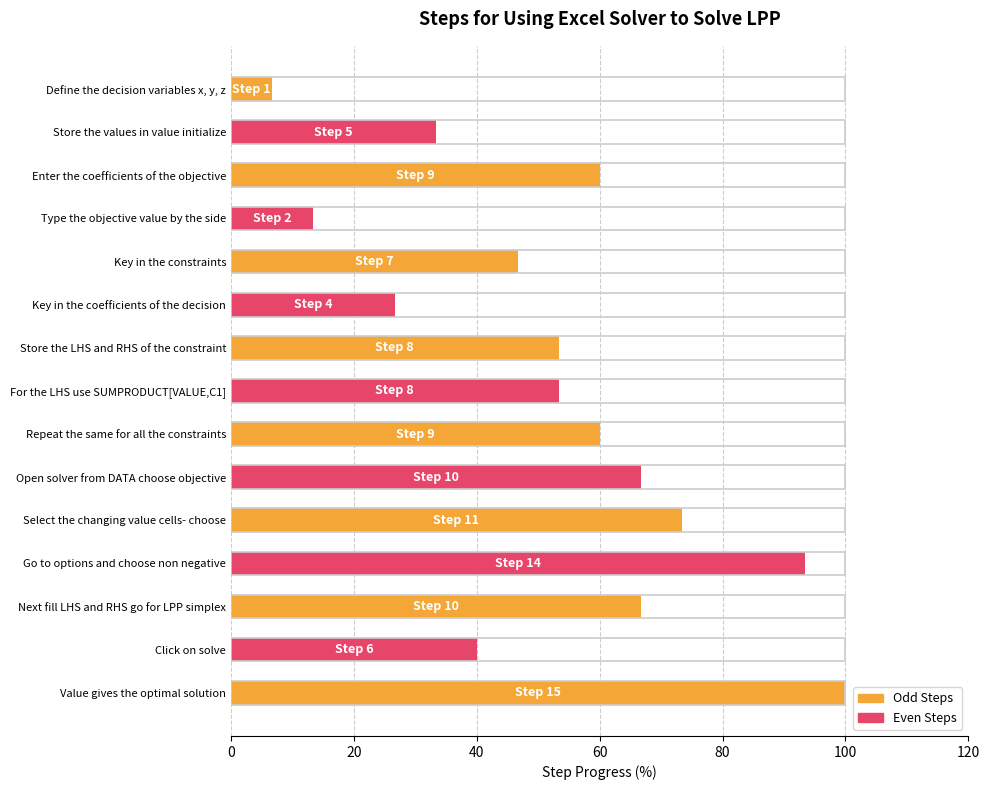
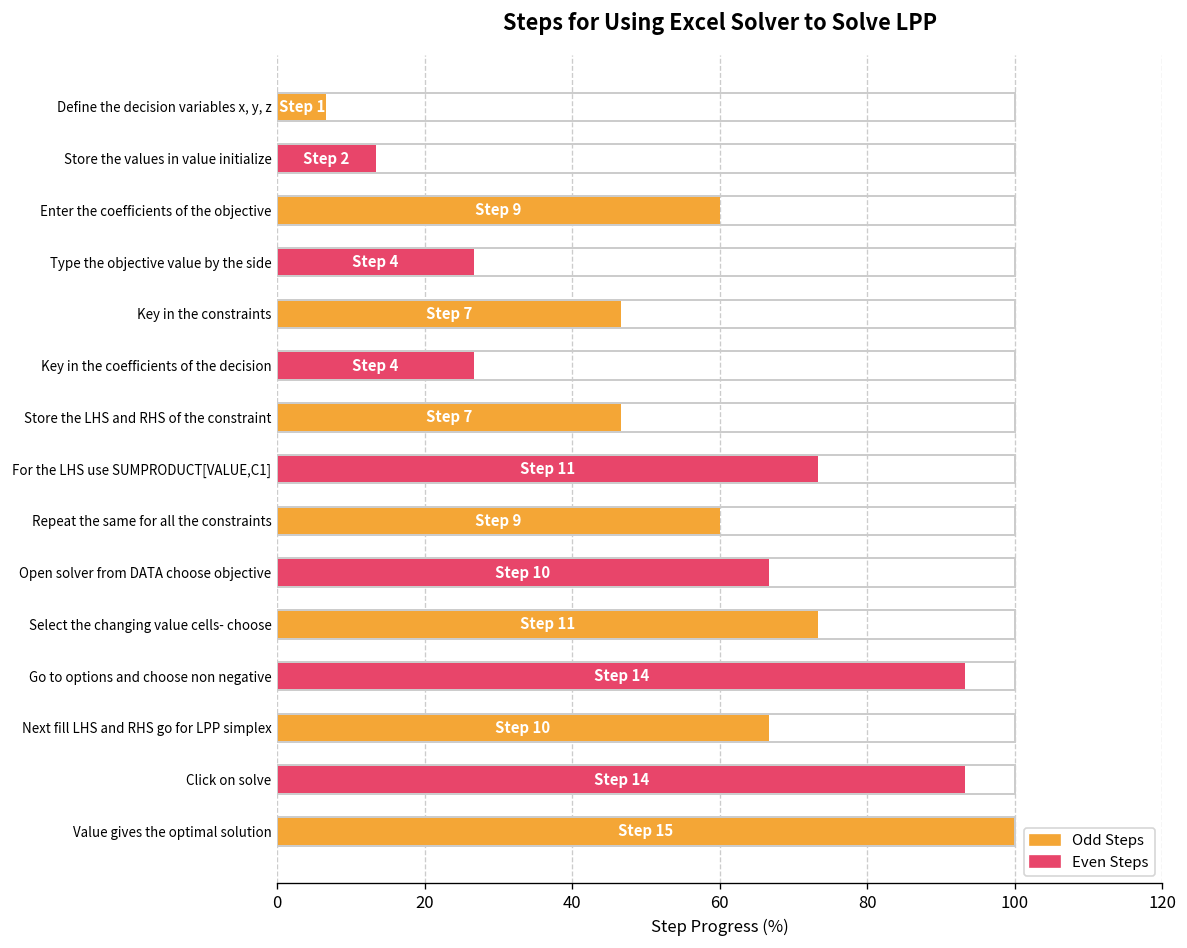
  {
-   "Store the values in value initialize": 5,
-   "Type the objective value by the side": 2,
-   "Store the LHS and RHS of the constraint": 8,
-   "For the LHS use SUMPRODUCT[VALUE,C1]": 8,
-   "Click on solve": 6
+   "Store the values in value initialize": 2,
+   "Type the objective value by the side": 4,
+   "Store the LHS and RHS of the constraint": 7,
+   "For the LHS use SUMPRODUCT[VALUE,C1]": 11,
+   "Click on solve": 14
  }
